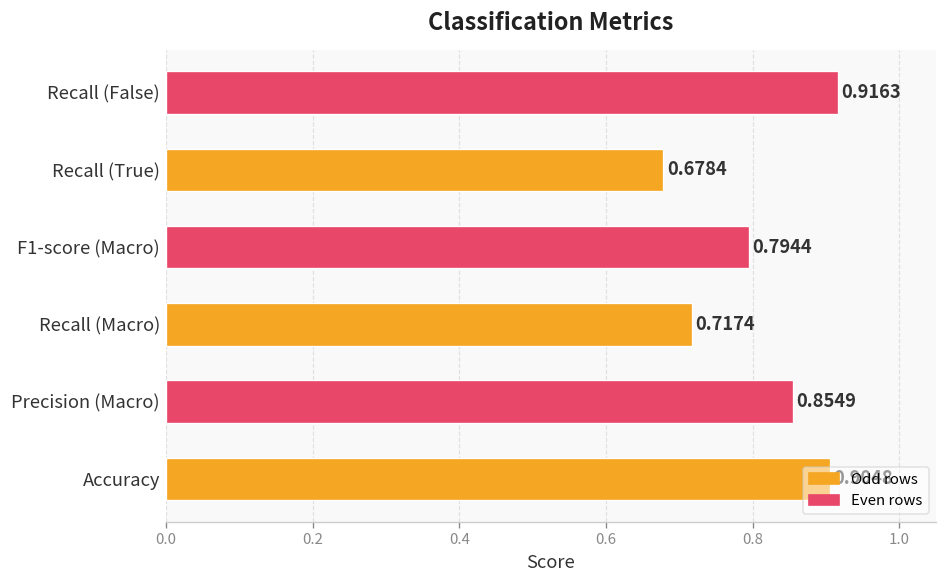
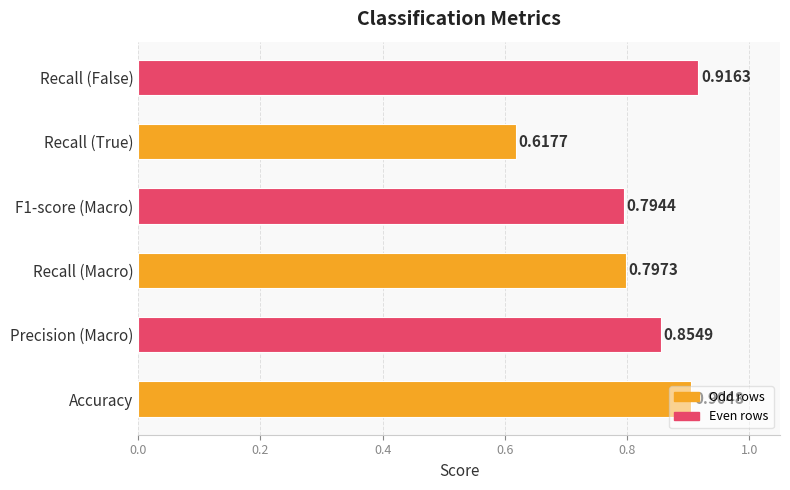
  {
    "Recall (False)": 0.9163,
-   "Recall (True)": 0.6784,
+   "Recall (True)": 0.6177,
    "F1-score (Macro)": 0.7944,
-   "Recall (Macro)": 0.7174,
+   "Recall (Macro)": 0.7973,
    "Precision (Macro)": 0.8549
  }
